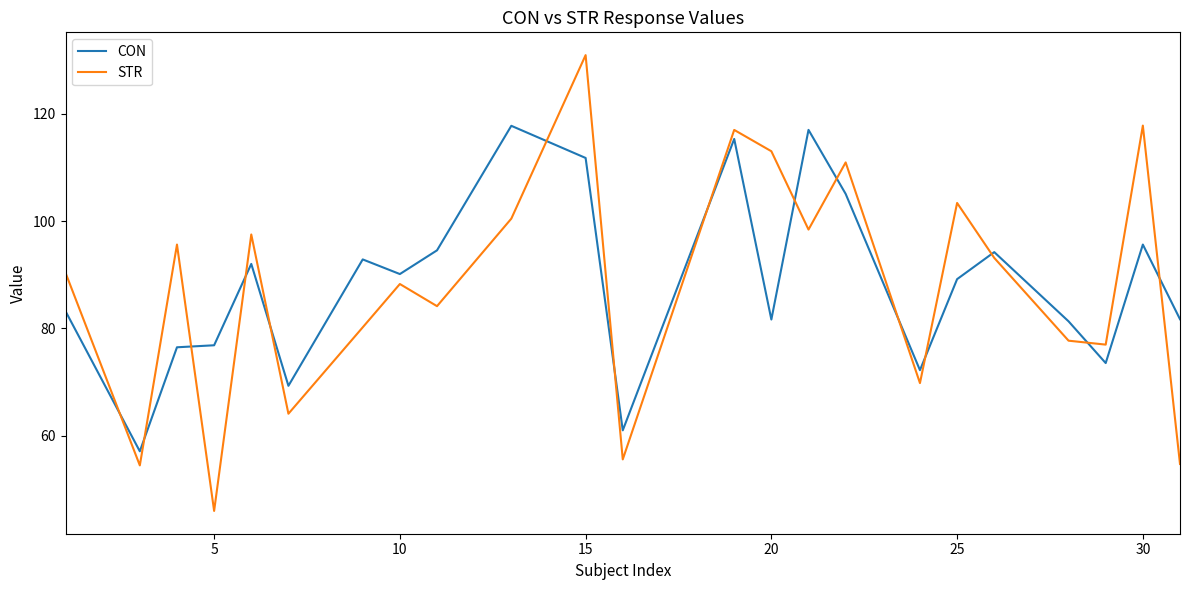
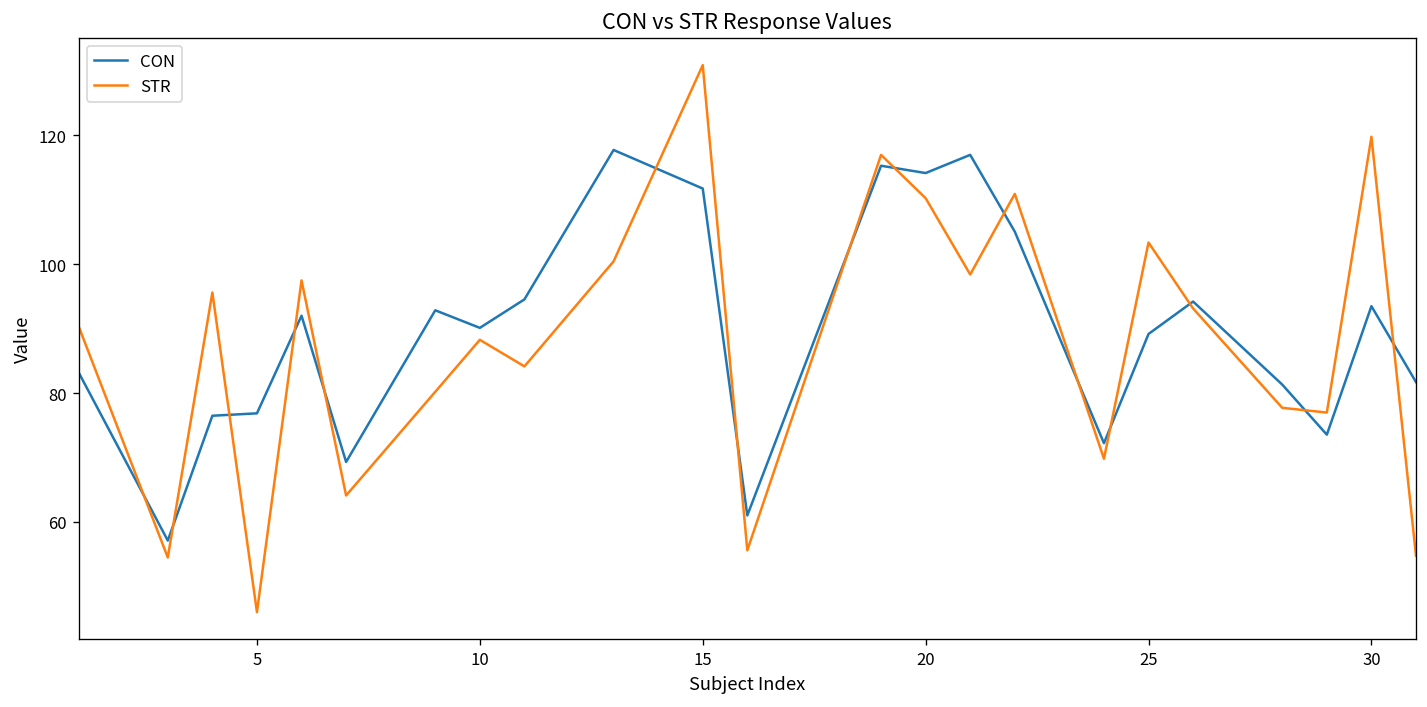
  {
    "CON": {
      "5": 77,
      "10": 90,
      "15": 112,
-     "20": 82,
+     "20": 114,
      "25": 89,
-     "30": 96
+     "30": 93
    },
    "STR": {
      "5": 46,
      "10": 88,
      "15": 131,
-     "20": 113,
+     "20": 110,
      "25": 103,
-     "30": 118
+     "30": 120
    }
  }
